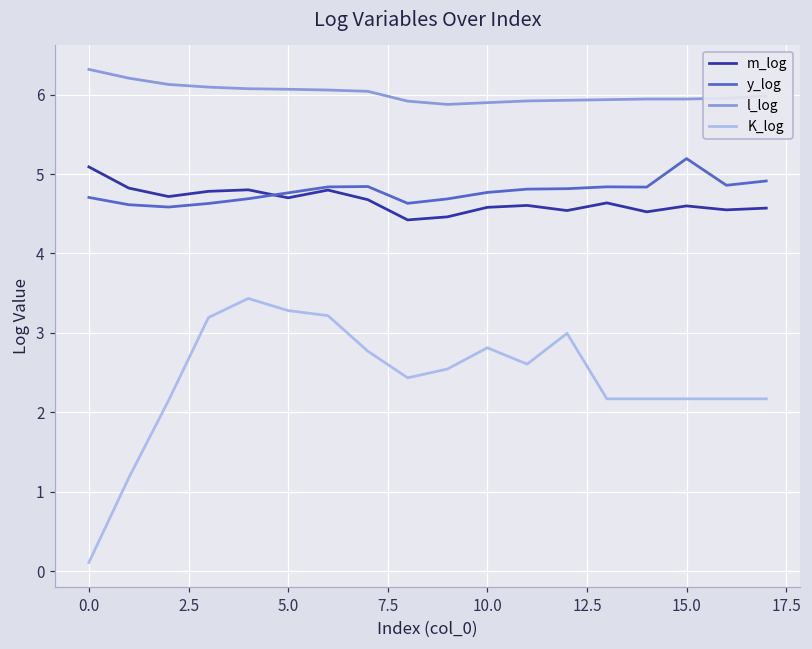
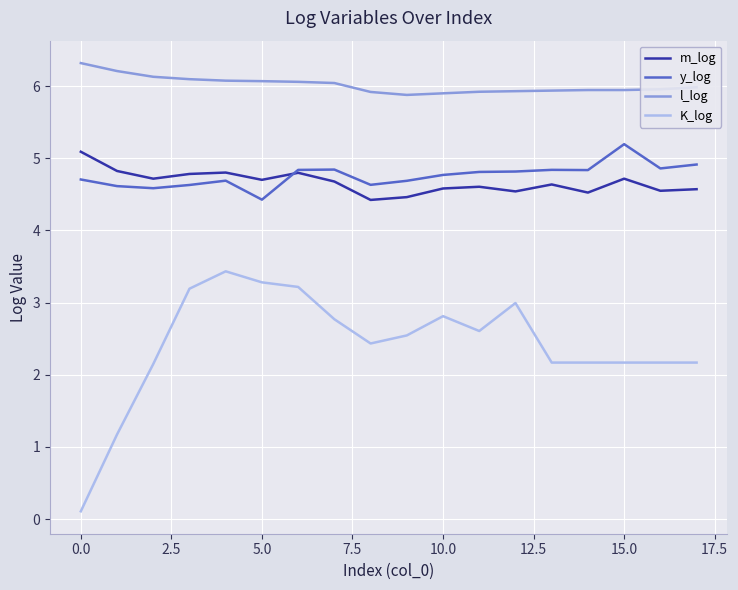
  {
    "m_log": {
      "0.0": 5.1,
      "5.0": 4.7,
      "10.0": 4.6,
-     "15.0": 4.6
+     "15.0": 4.7
    },
    "y_log": {
      "0.0": 4.7,
-     "5.0": 4.8,
+     "5.0": 4.4,
      "10.0": 4.8,
      "15.0": 5.2
    }
  }
